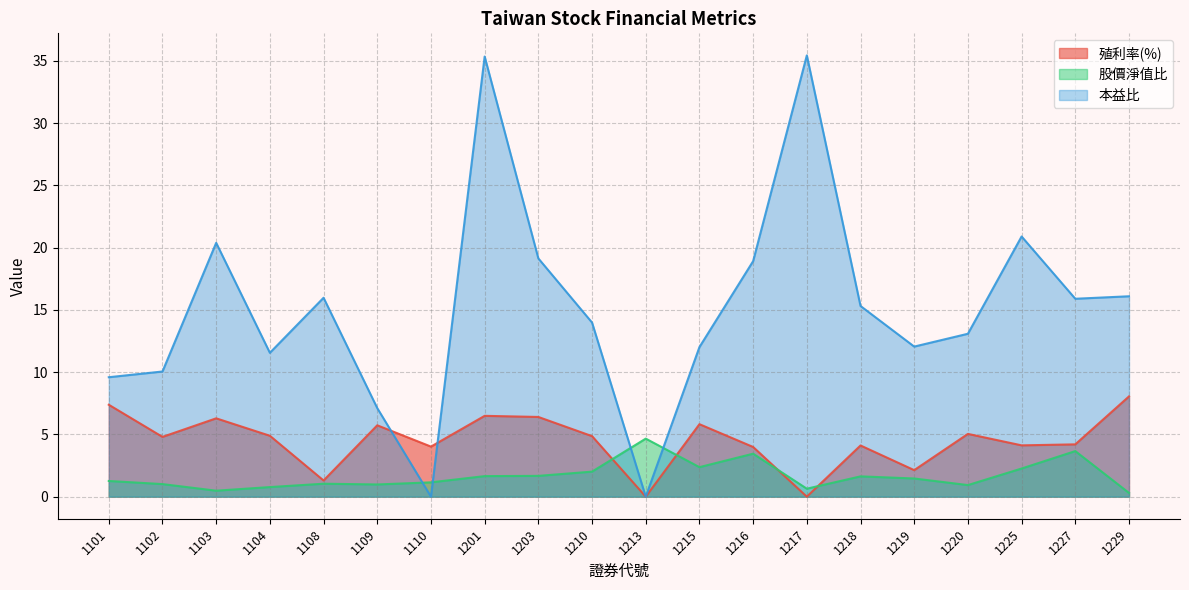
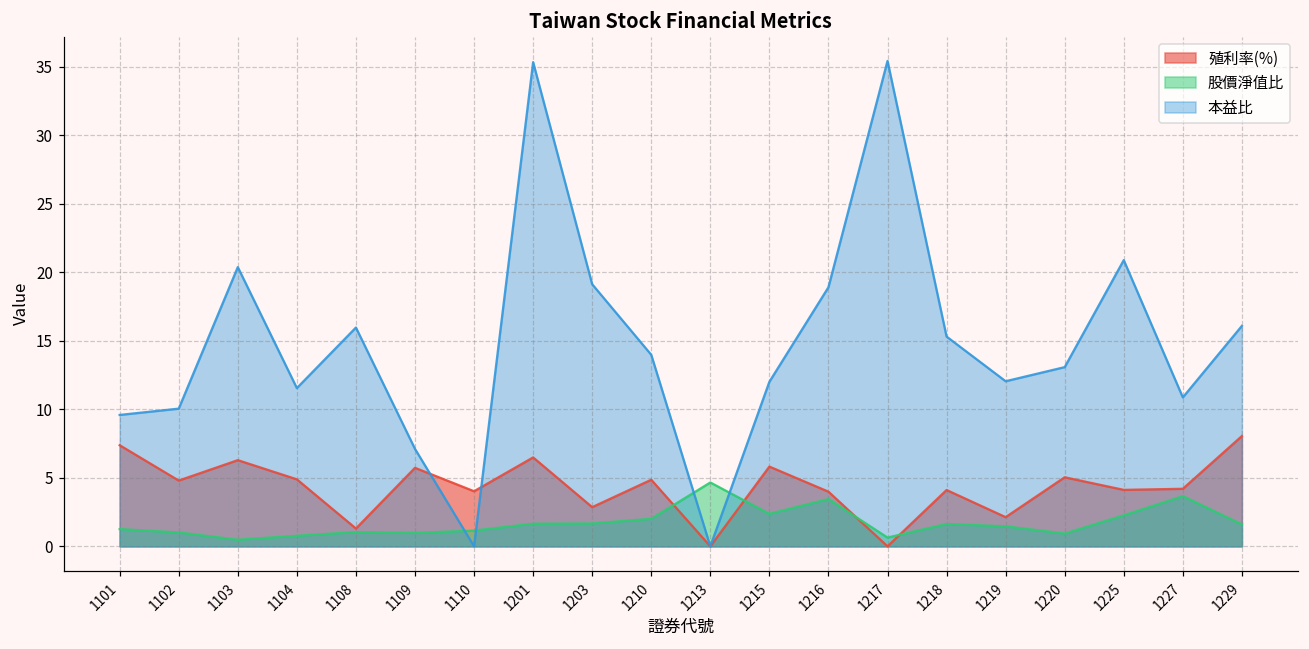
  {
    "殖利率(%)": {
      "1101": 7.4,
      "1102": 4.8,
      "1103": 6.3,
      "1104": 4.9,
      "1108": 1.3,
      "1109": 5.7,
      "1110": 4.0,
      "1201": 6.5,
-     "1203": 6.4,
+     "1203": 2.9,
      "1210": 4.9,
      "1215": 5.8,
      "1216": 4.0,
      "1217": 0.0,
      "1218": 4.1,
      "1219": 2.1,
      "1220": 5.0,
      "1225": 4.1,
      "1227": 4.2,
      "1229": 8.1
    },
    "股價淨值比": {
      "1101": 1.3,
      "1102": 1.0,
      "1103": 0.5,
      "1104": 0.8,
      "1108": 1.0,
      "1109": 1.0,
      "1110": 1.2,
      "1201": 1.7,
      "1203": 1.7,
      "1210": 2.0,
      "1213": 4.7,
      "1215": 2.4,
      "1216": 3.5,
      "1217": 0.6,
      "1218": 1.6,
      "1219": 1.5,
      "1220": 0.9,
      "1225": 2.3,
      "1227": 3.7,
-     "1229": 0.3
+     "1229": 1.6
    },
    "本益比": {
      "1101": 9.6,
      "1102": 10.1,
      "1103": 20.4,
      "1104": 11.6,
      "1108": 16.0,
      "1109": 7.1,
      "1110": 0.0,
      "1201": 35.3,
      "1203": 19.1,
      "1210": 14.0,
      "1215": 12.0,
      "1216": 18.9,
      "1217": 35.4,
      "1218": 15.3,
      "1219": 12.1,
      "1220": 13.1,
      "1225": 20.9,
-     "1227": 15.9,
+     "1227": 10.9,
      "1229": 16.1
    }
  }
